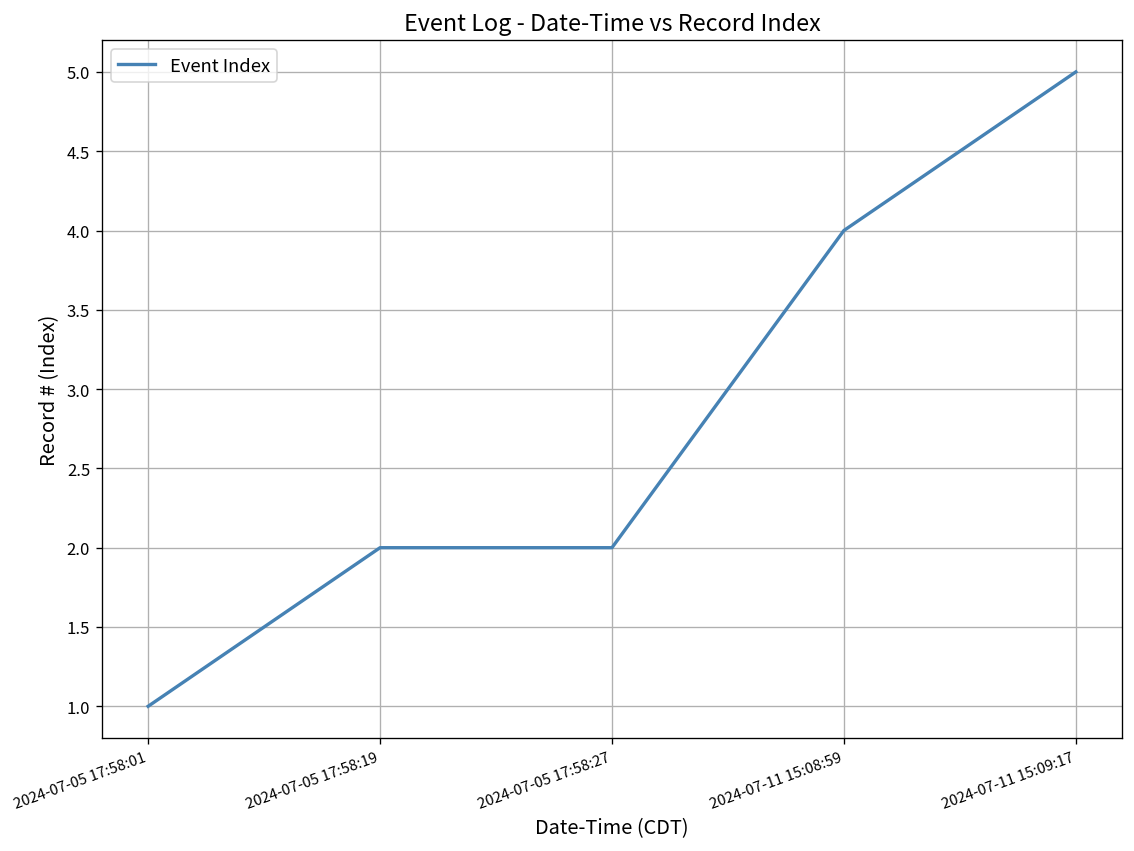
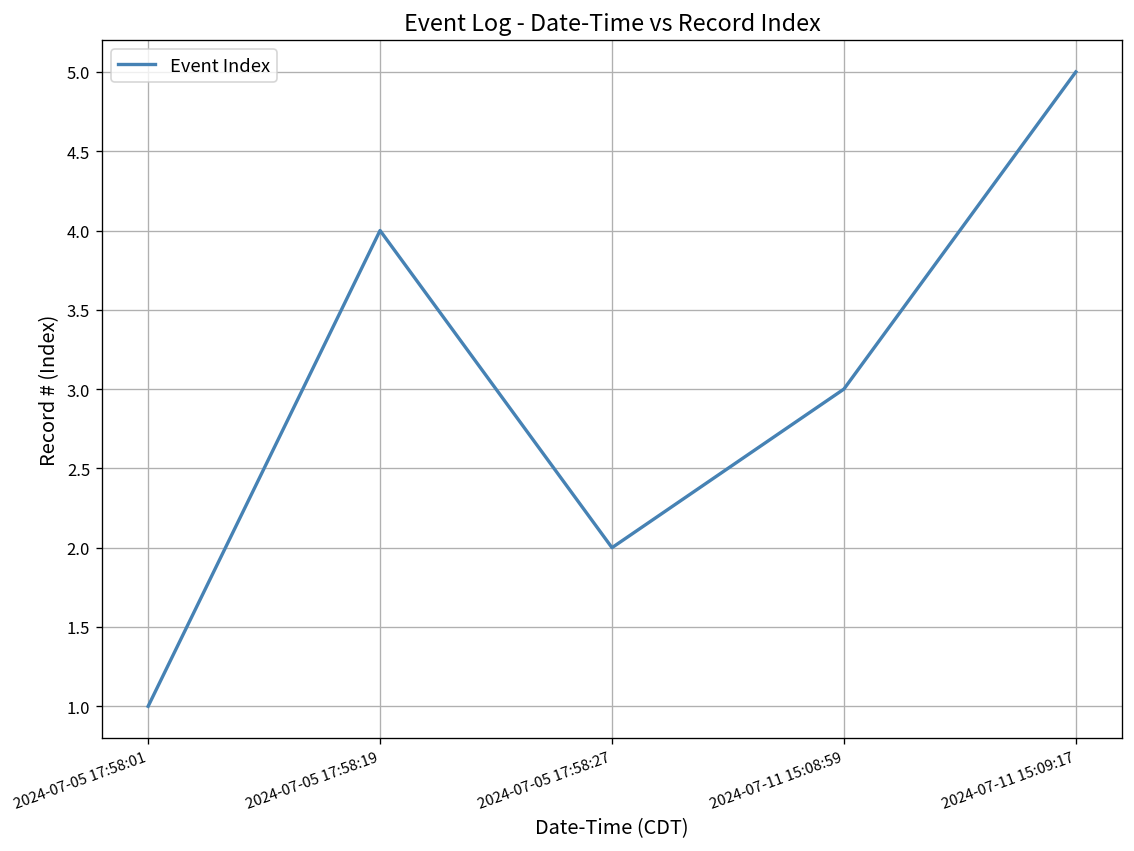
  {
    "2024-07-05 17:58:01": 1,
-   "2024-07-05 17:58:19": 2,
+   "2024-07-05 17:58:19": 4,
    "2024-07-05 17:58:27": 2,
-   "2024-07-11 15:08:59": 4,
+   "2024-07-11 15:08:59": 3,
    "2024-07-11 15:09:17": 5
  }
